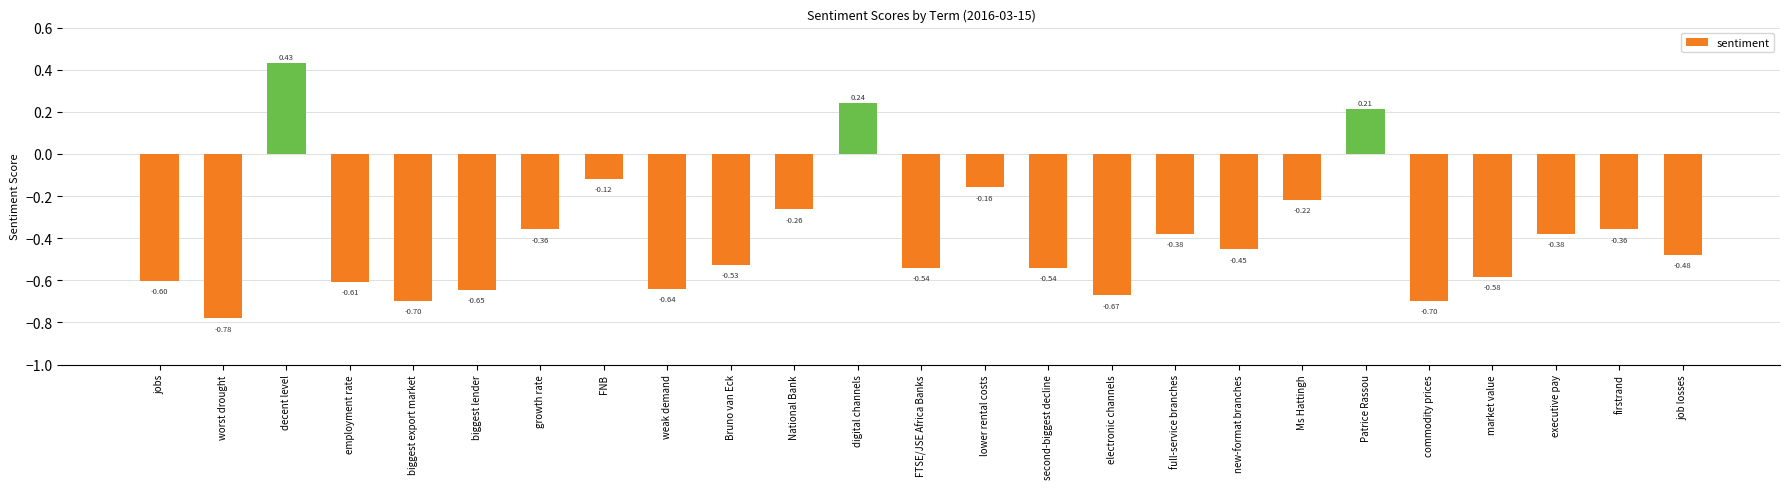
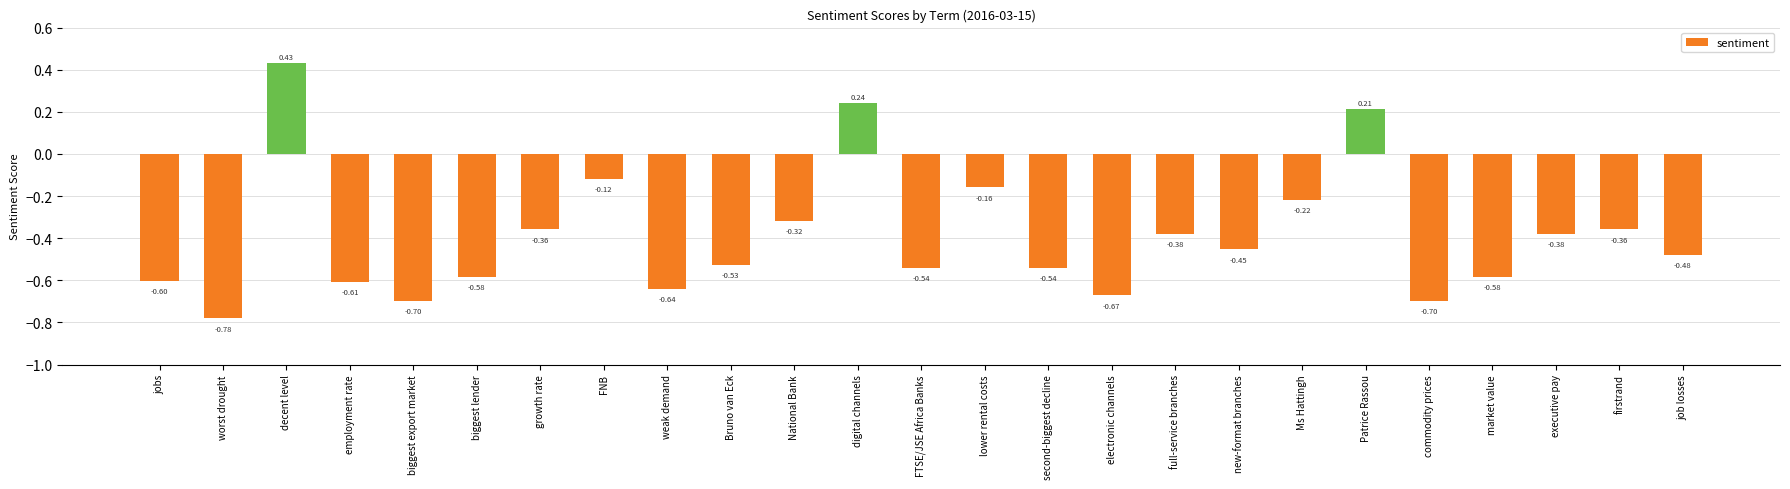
  {
    "jobs": -0.60,
    "worst drought": -0.78,
    "decent level": 0.43,
    "employment rate": -0.61,
    "biggest export market": -0.70,
-   "biggest lender": -0.65,
+   "biggest lender": -0.58,
    "growth rate": -0.36,
    "FNB": -0.12,
    "weak demand": -0.64,
    "Bruno van Eck": -0.53,
-   "National Bank": -0.26,
+   "National Bank": -0.32,
    "digital channels": 0.24,
    "FTSE/JSE Africa Banks": -0.54,
    "lower rental costs": -0.16,
    "second-biggest decline": -0.54,
    "electronic channels": -0.67,
    "full-service branches": -0.38,
    "new-format branches": -0.45,
    "Ms Hattingh": -0.22,
    "Patrice Rassou": 0.21,
    "commodity prices": -0.70,
    "market value": -0.58,
    "executive pay": -0.38,
    "firstrand": -0.36,
    "job losses": -0.48
  }
